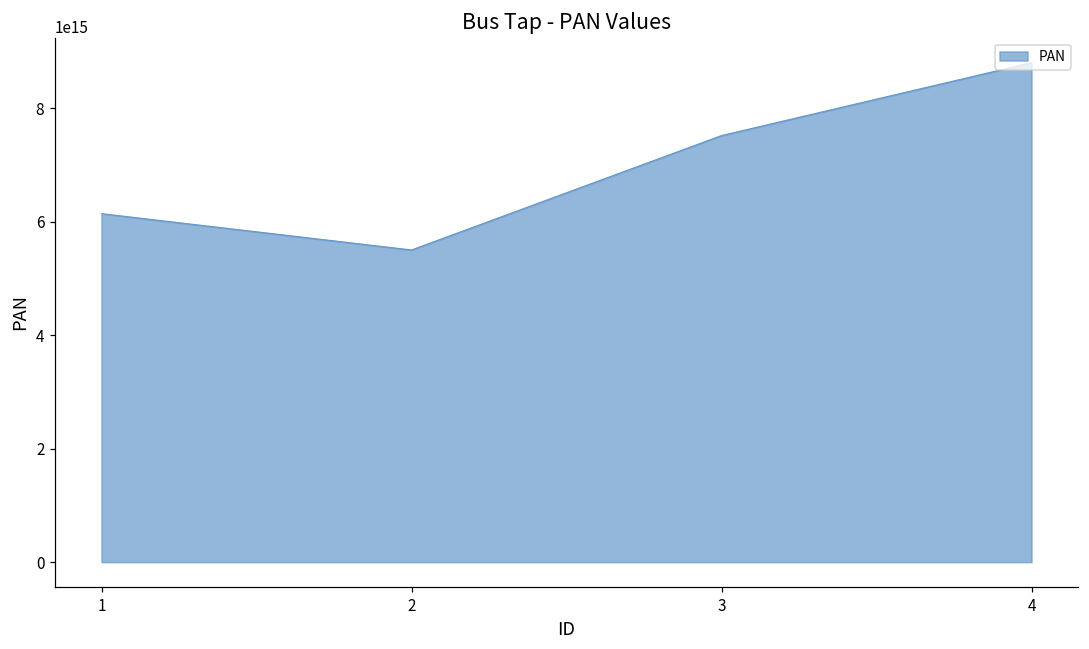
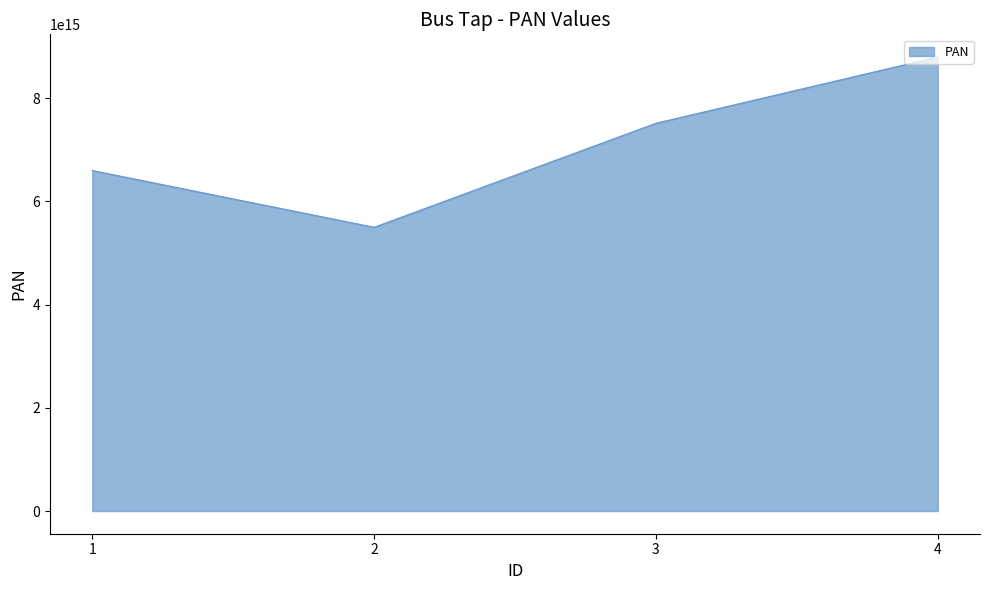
  {
-   "1": 6100000000000000,
+   "1": 6600000000000000,
    "2": 5500000000000000,
    "3": 7500000000000000
  }
